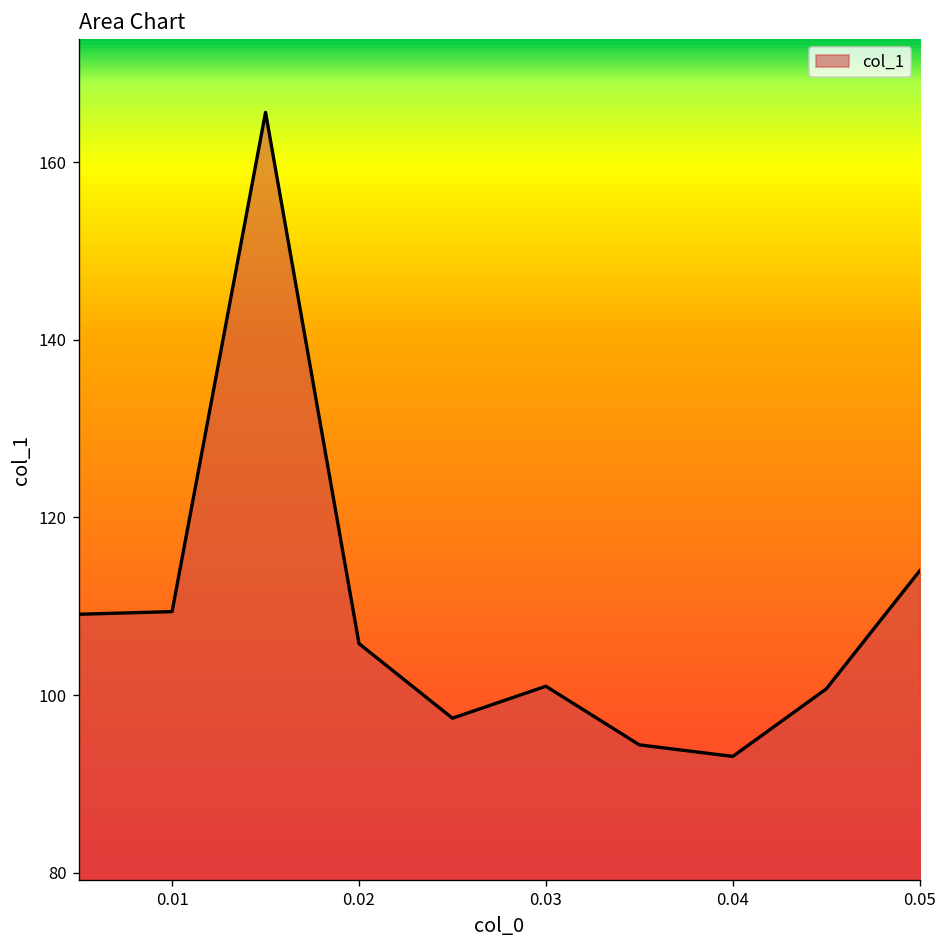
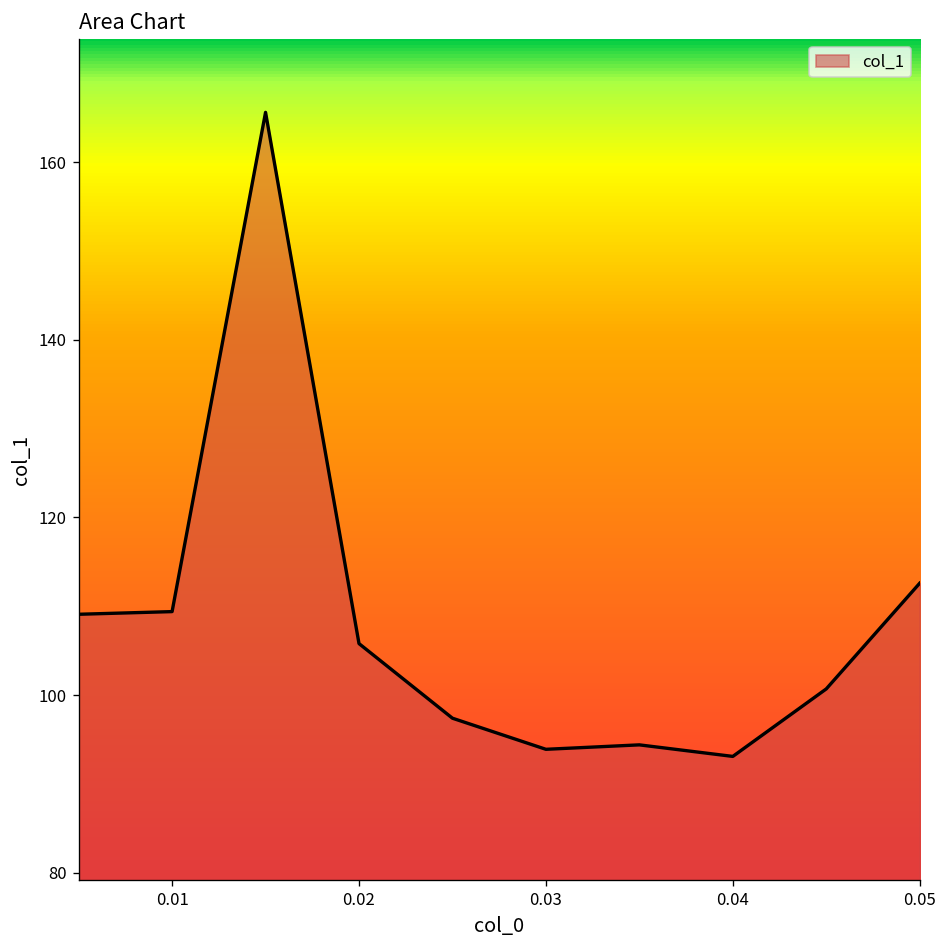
  {
    "0.01": 109,
    "0.02": 106,
-   "0.03": 101,
+   "0.03": 94,
    "0.04": 93,
-   "0.05": 114
+   "0.05": 113
  }
